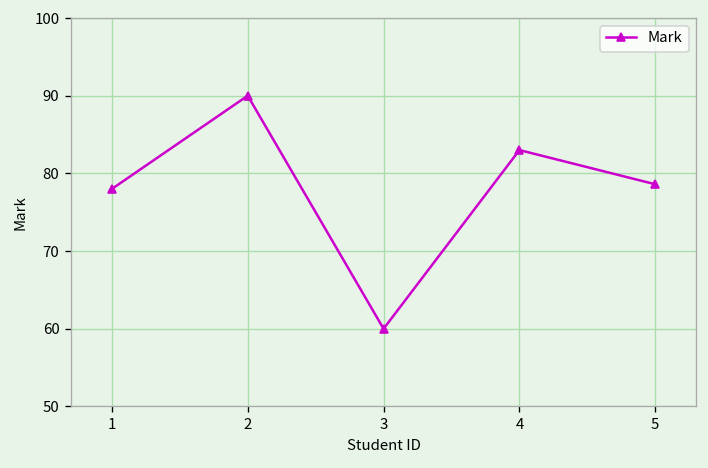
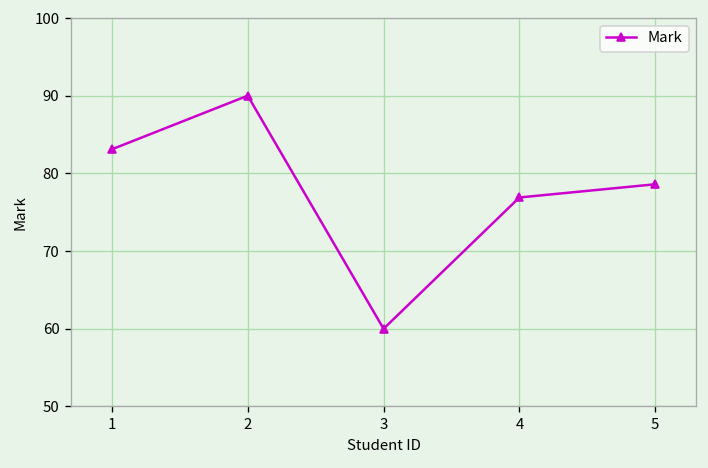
  {
-   "1": 78,
+   "1": 83,
    "2": 90,
    "3": 60,
-   "4": 83,
+   "4": 77,
    "5": 79
  }
